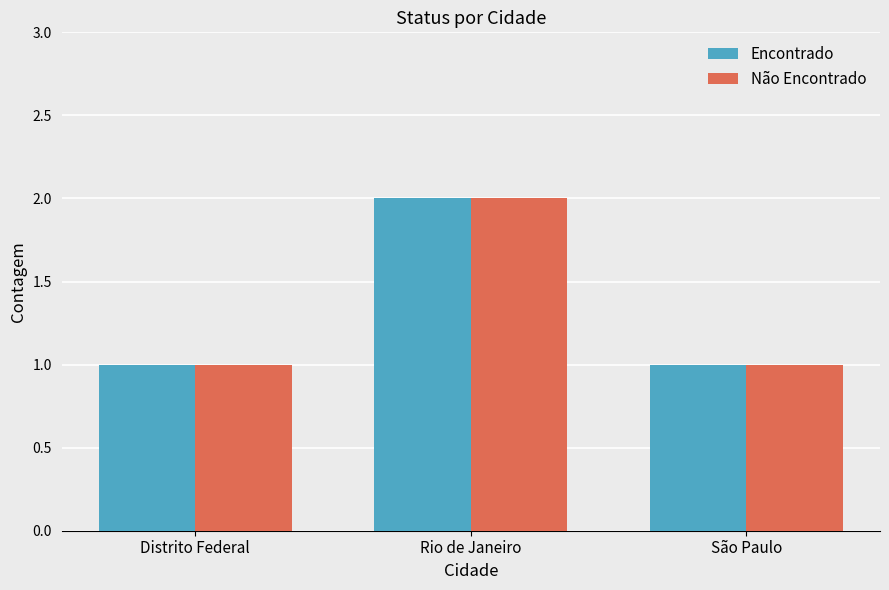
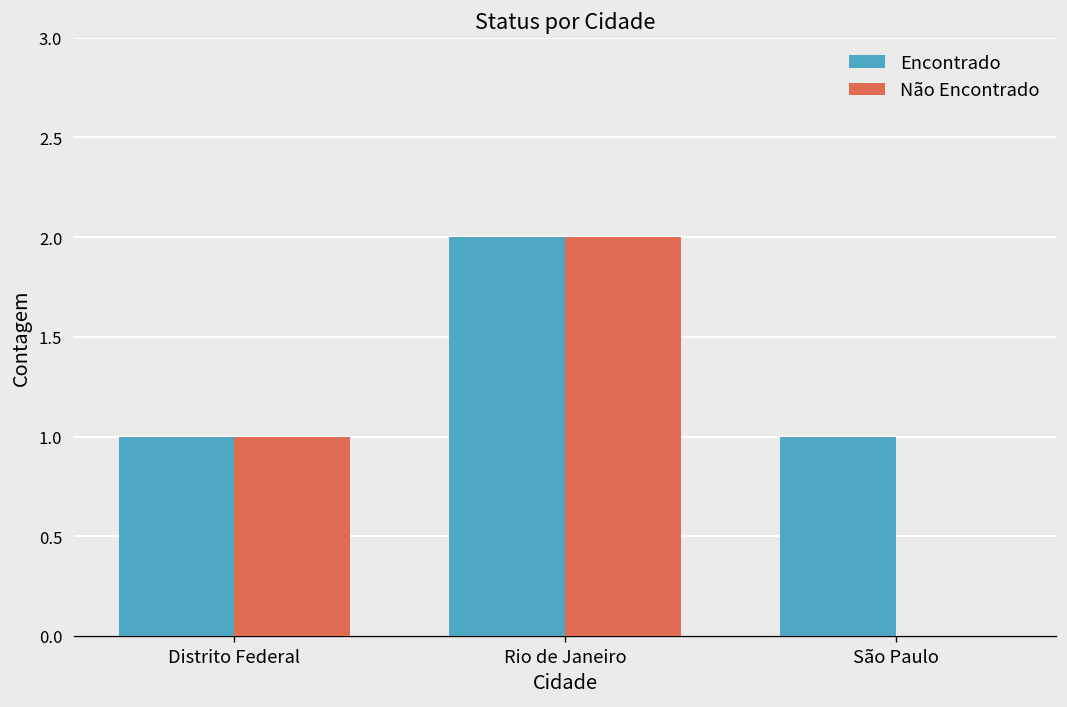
  {
    "Encontrado": {
      "Distrito Federal": 1,
      "Rio de Janeiro": 2,
      "São Paulo": 1
    },
    "Não Encontrado": {
      "Distrito Federal": 1,
      "Rio de Janeiro": 2,
-     "São Paulo": 1
+     "São Paulo": 0
    }
  }
